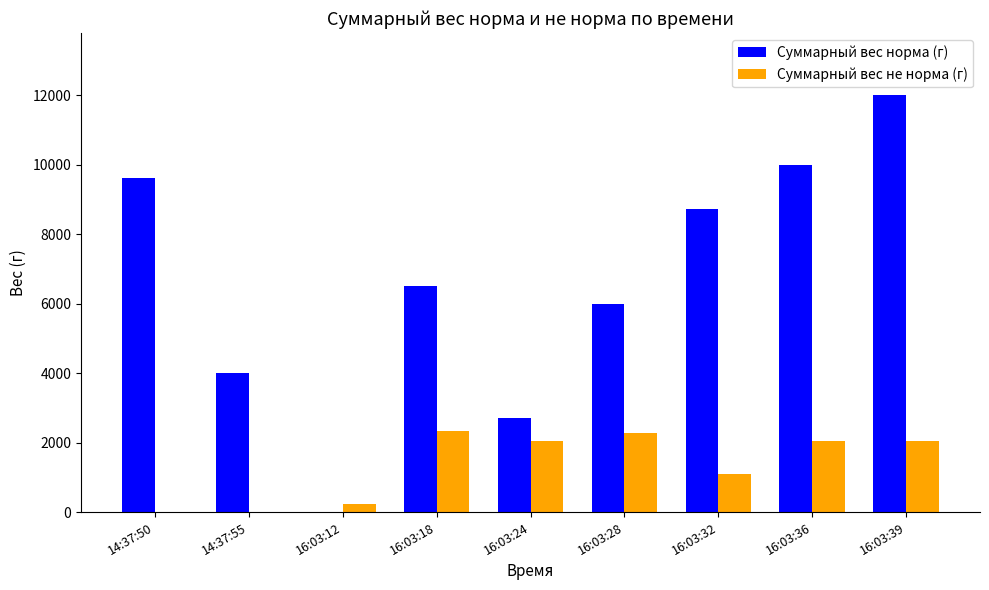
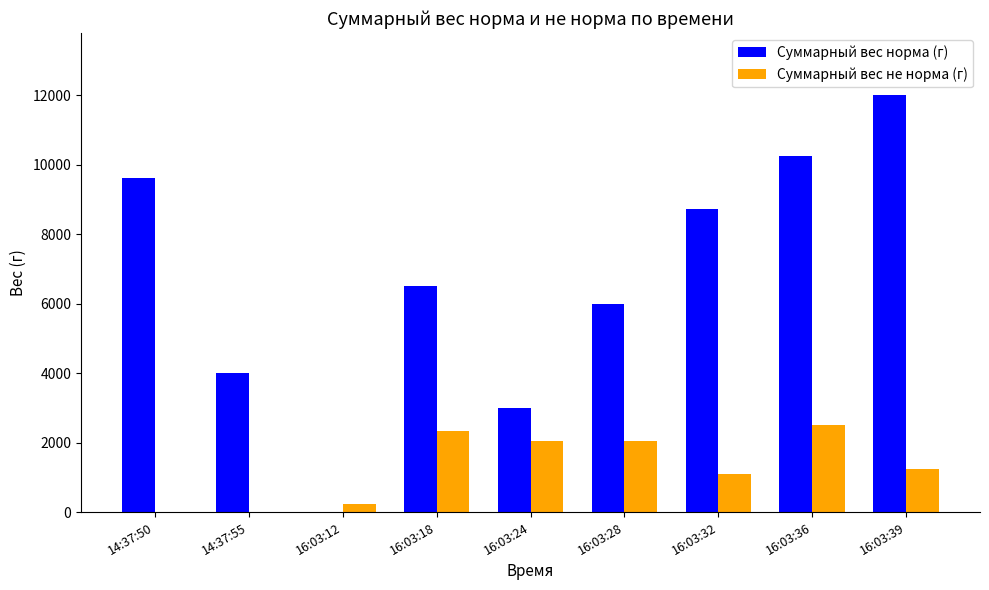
  {
    "Суммарный вес норма (г)": {
      "14:37:50": 9600,
      "14:37:55": 4000,
      "16:03:12": 0,
      "16:03:18": 6500,
-     "16:03:24": 2700,
+     "16:03:24": 3000,
      "16:03:28": 6000,
      "16:03:32": 8700,
-     "16:03:36": 10000,
+     "16:03:36": 10200,
      "16:03:39": 12000
    },
    "Суммарный вес не норма (г)": {
      "14:37:50": 0,
      "14:37:55": 0,
      "16:03:12": 200,
      "16:03:18": 2300,
      "16:03:24": 2000,
-     "16:03:28": 2300,
+     "16:03:28": 2000,
      "16:03:32": 1100,
-     "16:03:36": 2000,
-     "16:03:39": 2000
+     "16:03:36": 2500,
+     "16:03:39": 1200
    }
  }
